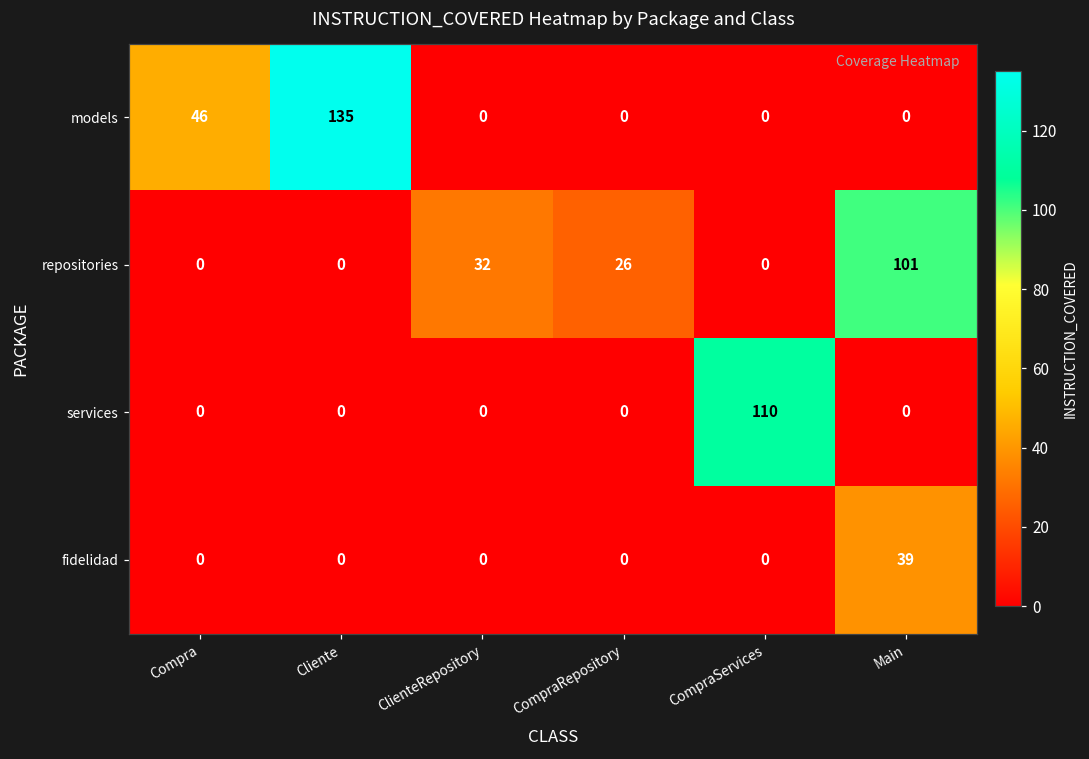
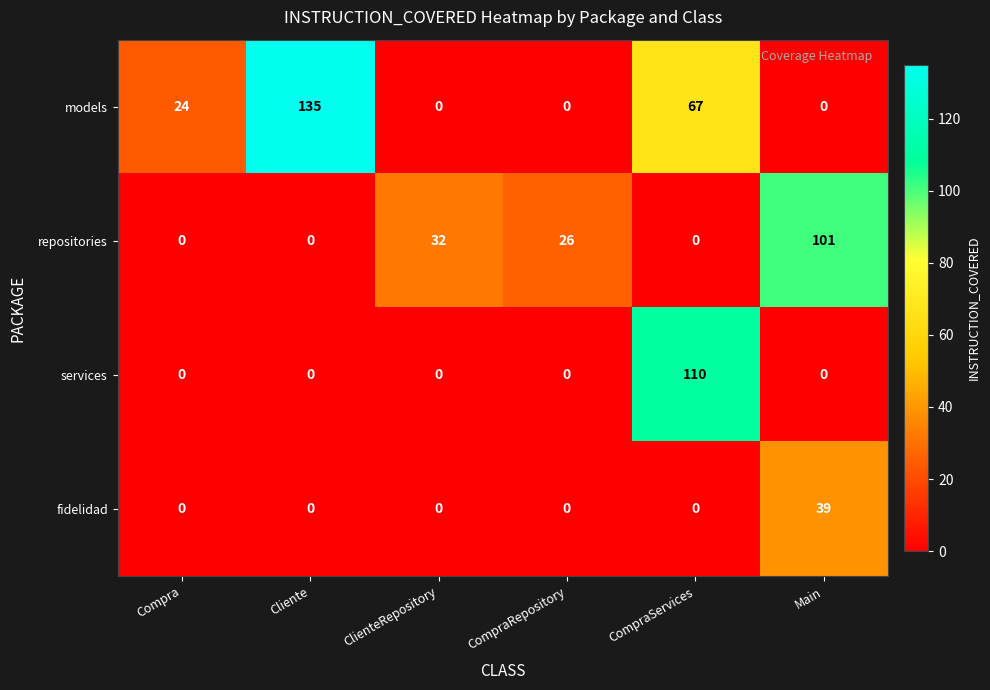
  {
    "models": {
-     "Compra": 46,
+     "Compra": 24,
      "Cliente": 135,
      "ClienteRepository": 0,
      "CompraRepository": 0,
-     "CompraServices": 0
+     "CompraServices": 67
    },
    "repositories": {
      "Compra": 0,
      "Cliente": 0,
      "ClienteRepository": 32,
      "CompraRepository": 26,
      "CompraServices": 0,
      "Main": 101
    },
    "services": {
      "Compra": 0,
      "Cliente": 0,
      "ClienteRepository": 0,
      "CompraRepository": 0,
      "CompraServices": 110,
      "Main": 0
    },
    "fidelidad": {
      "Compra": 0,
      "Cliente": 0,
      "ClienteRepository": 0,
      "CompraRepository": 0,
      "CompraServices": 0,
      "Main": 39
    }
  }
